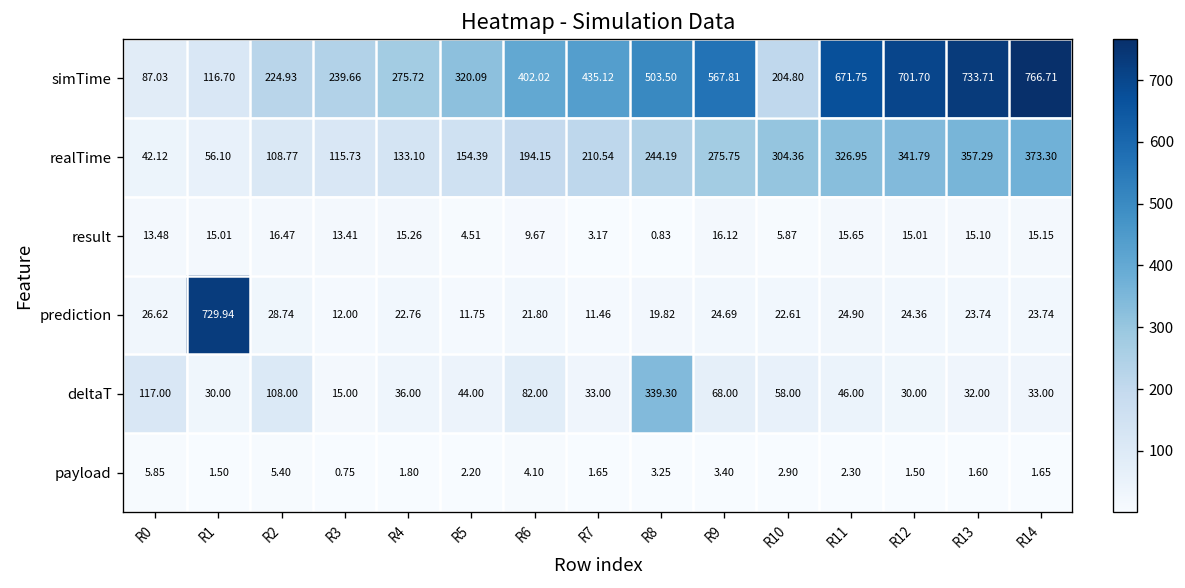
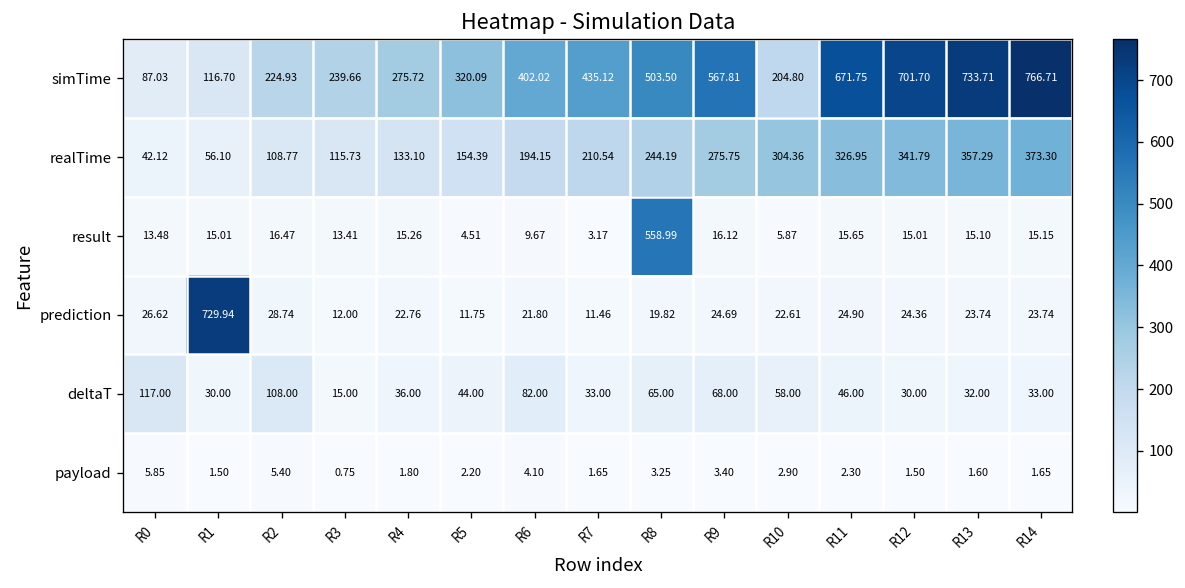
  {
    "simTime": {
      "R0": 87.03,
      "R1": 116.70,
      "R2": 224.93,
      "R3": 239.66,
      "R4": 275.72,
      "R5": 320.09,
      "R6": 402.02,
      "R7": 435.12,
      "R8": 503.50,
      "R9": 567.81,
      "R10": 204.80,
      "R11": 671.75,
      "R12": 701.70,
      "R13": 733.71,
      "R14": 766.71
    },
    "realTime": {
      "R0": 42.12,
      "R1": 56.10,
      "R2": 108.77,
      "R3": 115.73,
      "R4": 133.10,
      "R5": 154.39,
      "R6": 194.15,
      "R7": 210.54,
      "R8": 244.19,
      "R9": 275.75,
      "R10": 304.36,
      "R11": 326.95,
      "R12": 341.79,
      "R13": 357.29,
      "R14": 373.30
    },
    "result": {
      "R0": 13.48,
      "R1": 15.01,
      "R2": 16.47,
      "R3": 13.41,
      "R4": 15.26,
      "R5": 4.51,
      "R6": 9.67,
      "R7": 3.17,
-     "R8": 0.83,
+     "R8": 558.99,
      "R9": 16.12,
      "R10": 5.87,
      "R11": 15.65,
      "R12": 15.01,
      "R13": 15.10,
      "R14": 15.15
    },
    "prediction": {
      "R0": 26.62,
      "R1": 729.94,
      "R2": 28.74,
      "R3": 12.00,
      "R4": 22.76,
      "R5": 11.75,
      "R6": 21.80,
      "R7": 11.46,
      "R8": 19.82,
      "R9": 24.69,
      "R10": 22.61,
      "R11": 24.90,
      "R12": 24.36,
      "R13": 23.74,
      "R14": 23.74
    },
    "deltaT": {
      "R0": 117.00,
      "R1": 30.00,
      "R2": 108.00,
      "R3": 15.00,
      "R4": 36.00,
      "R5": 44.00,
      "R6": 82.00,
      "R7": 33.00,
-     "R8": 339.30,
+     "R8": 65.00,
      "R9": 68.00,
      "R10": 58.00,
      "R11": 46.00,
      "R12": 30.00,
      "R13": 32.00,
      "R14": 33.00
    },
    "payload": {
      "R0": 5.85,
      "R1": 1.50,
      "R2": 5.40,
      "R3": 0.75,
      "R4": 1.80,
      "R5": 2.20,
      "R6": 4.10,
      "R7": 1.65,
      "R8": 3.25,
      "R9": 3.40,
      "R10": 2.90,
      "R11": 2.30,
      "R12": 1.50,
      "R13": 1.60,
      "R14": 1.65
    }
  }
